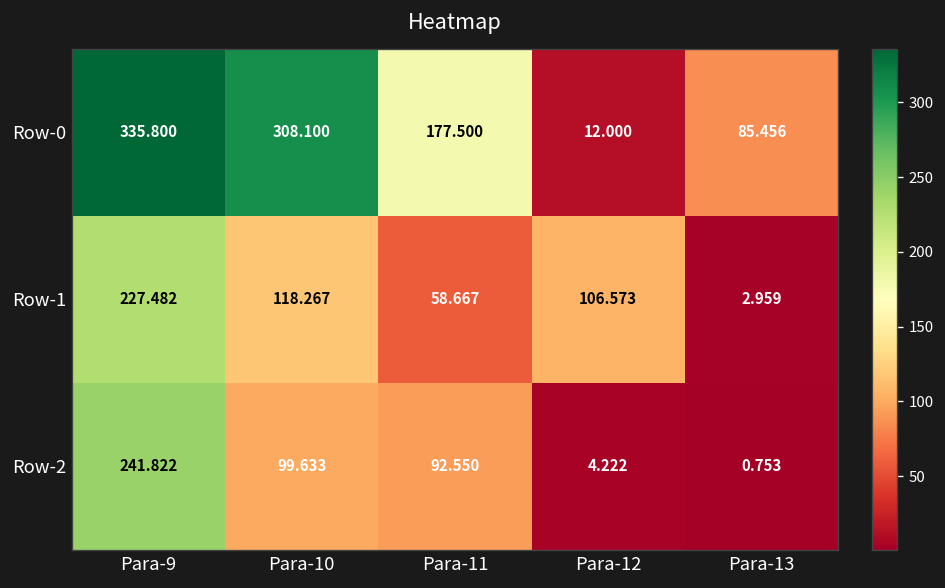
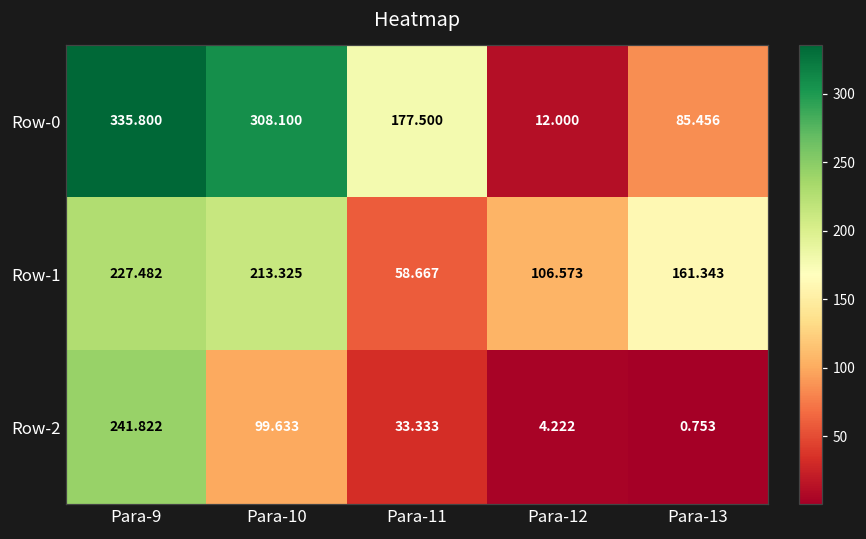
  {
    "Row-0": {
      "Para-9": 335.800,
      "Para-10": 308.100,
      "Para-11": 177.500,
      "Para-12": 12.000,
      "Para-13": 85.456
    },
    "Row-1": {
      "Para-9": 227.482,
-     "Para-10": 118.267,
+     "Para-10": 213.325,
      "Para-11": 58.667,
      "Para-12": 106.573,
-     "Para-13": 2.959
+     "Para-13": 161.343
    },
    "Row-2": {
      "Para-9": 241.822,
      "Para-10": 99.633,
-     "Para-11": 92.550,
+     "Para-11": 33.333,
      "Para-12": 4.222,
      "Para-13": 0.753
    }
  }
